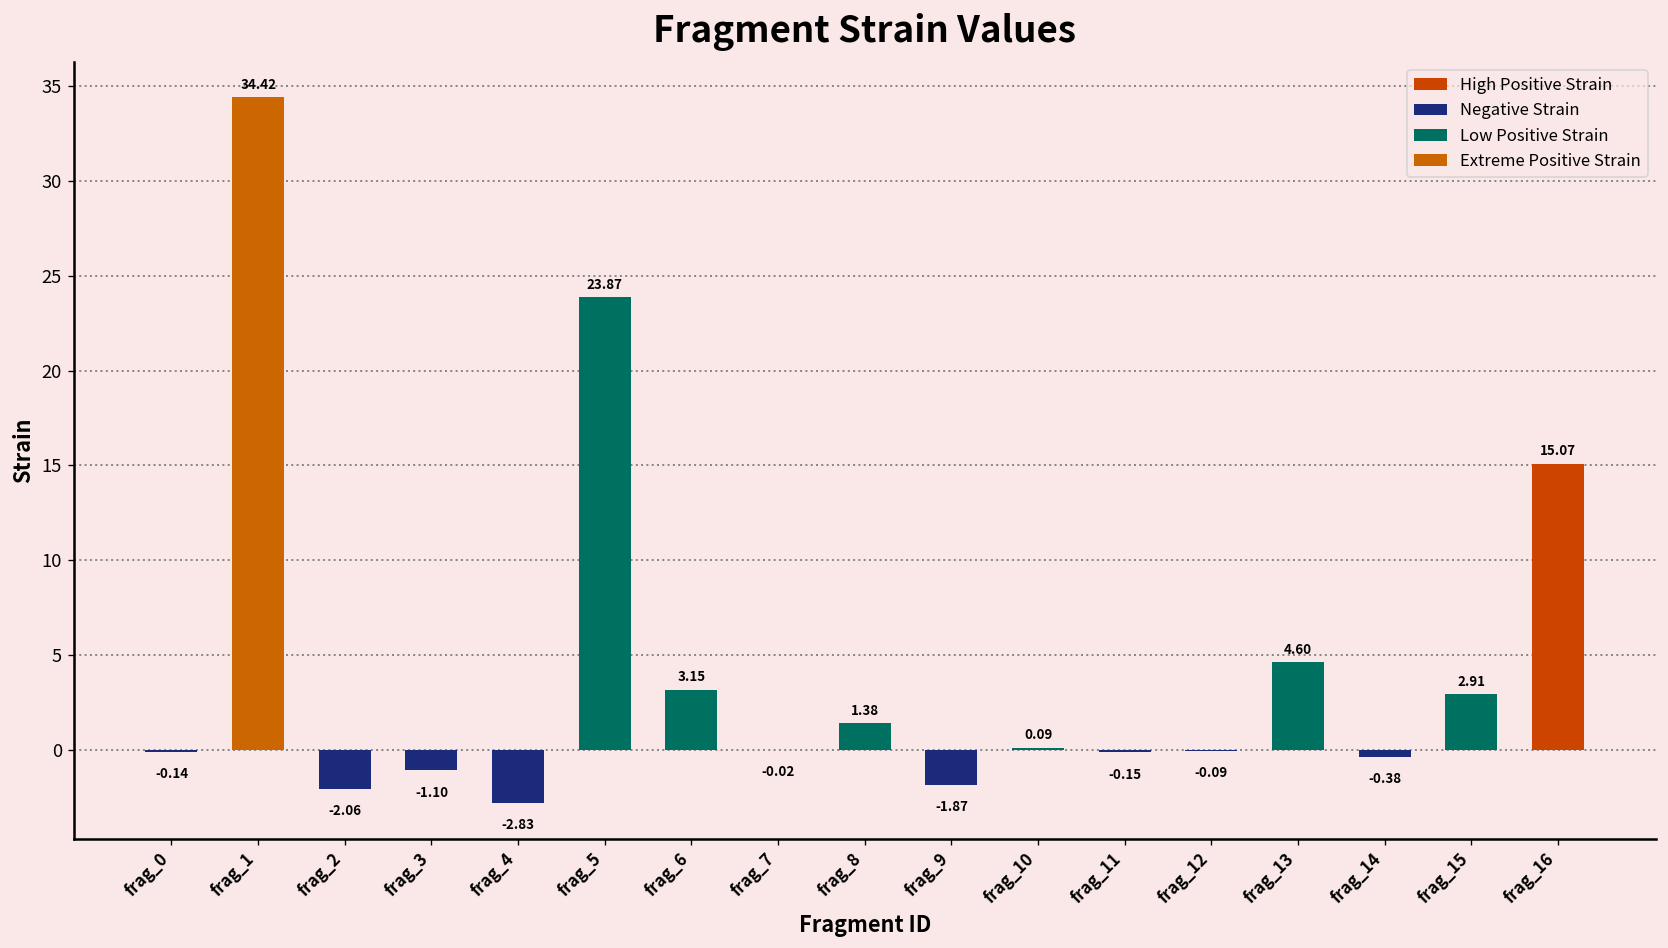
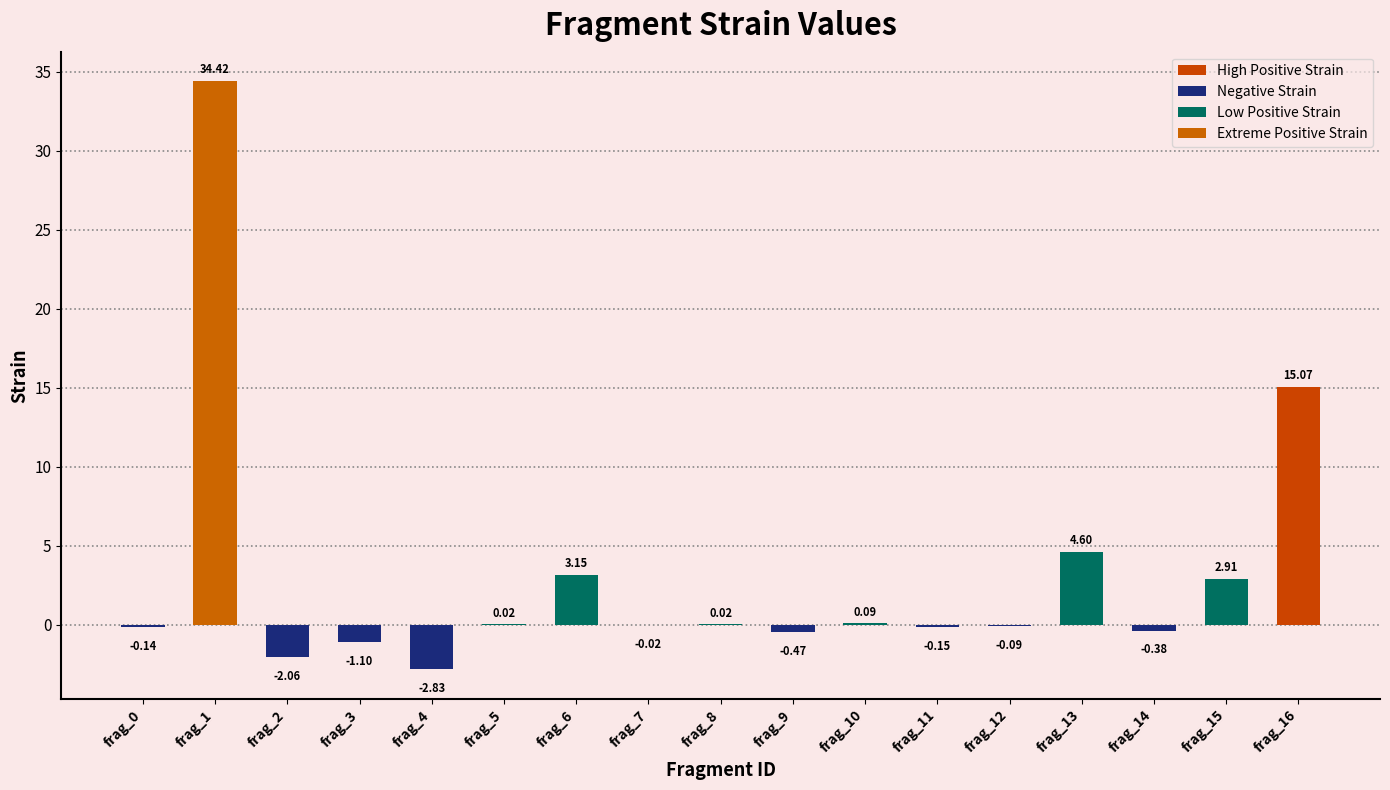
  {
    "frag_0": -0.14,
    "frag_1": 34.42,
    "frag_2": -2.06,
    "frag_3": -1.10,
    "frag_4": -2.83,
-   "frag_5": 23.87,
+   "frag_5": 0.02,
    "frag_6": 3.15,
    "frag_7": -0.02,
-   "frag_8": 1.38,
-   "frag_9": -1.87,
+   "frag_8": 0.02,
+   "frag_9": -0.47,
    "frag_10": 0.09,
    "frag_11": -0.15,
    "frag_12": -0.09,
    "frag_13": 4.60,
    "frag_14": -0.38,
    "frag_15": 2.91,
    "frag_16": 15.07
  }
